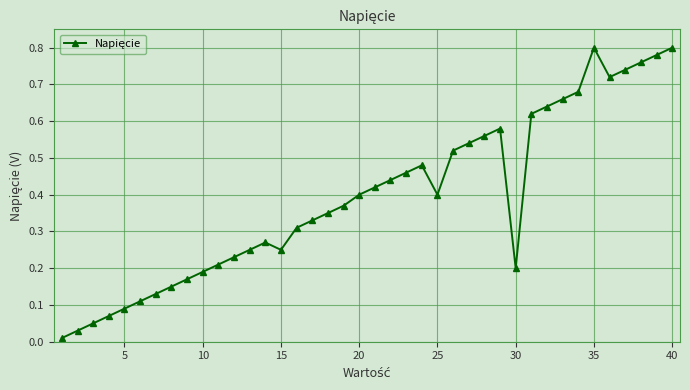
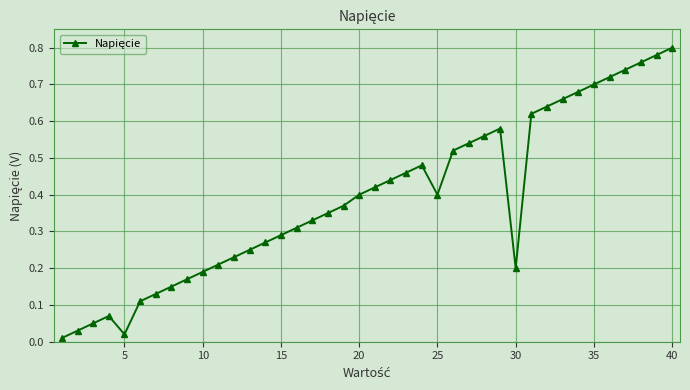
  {
-   "5": 0.09,
+   "5": 0.02,
    "10": 0.19,
-   "15": 0.25,
+   "15": 0.29,
    "20": 0.40,
    "25": 0.40,
    "30": 0.20,
-   "35": 0.8,
+   "35": 0.7,
    "40": 0.80
  }
